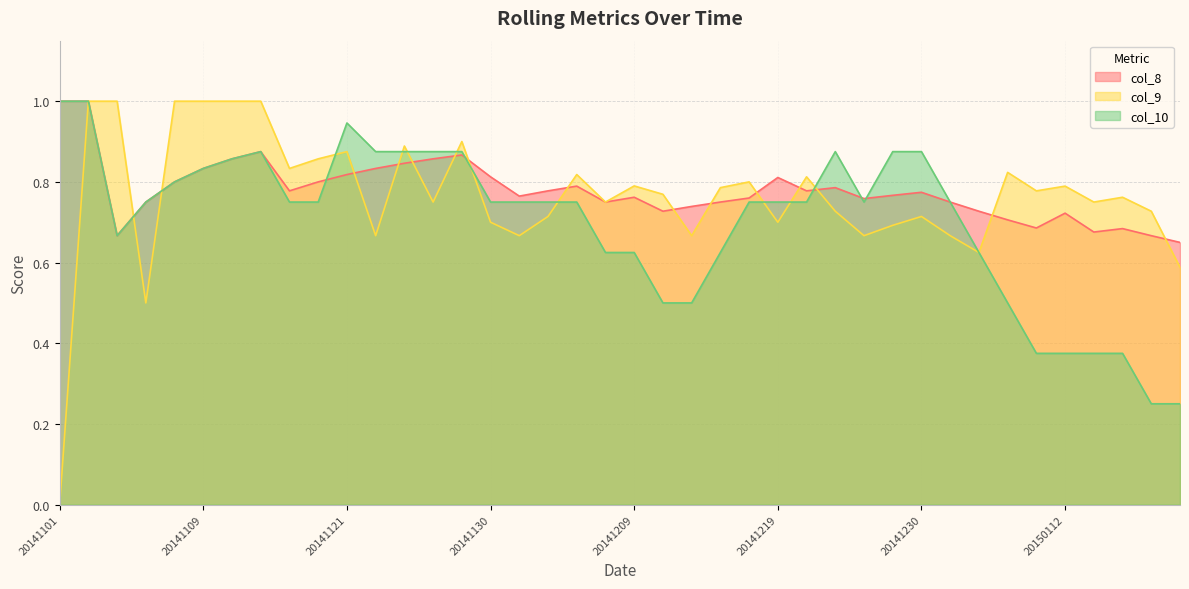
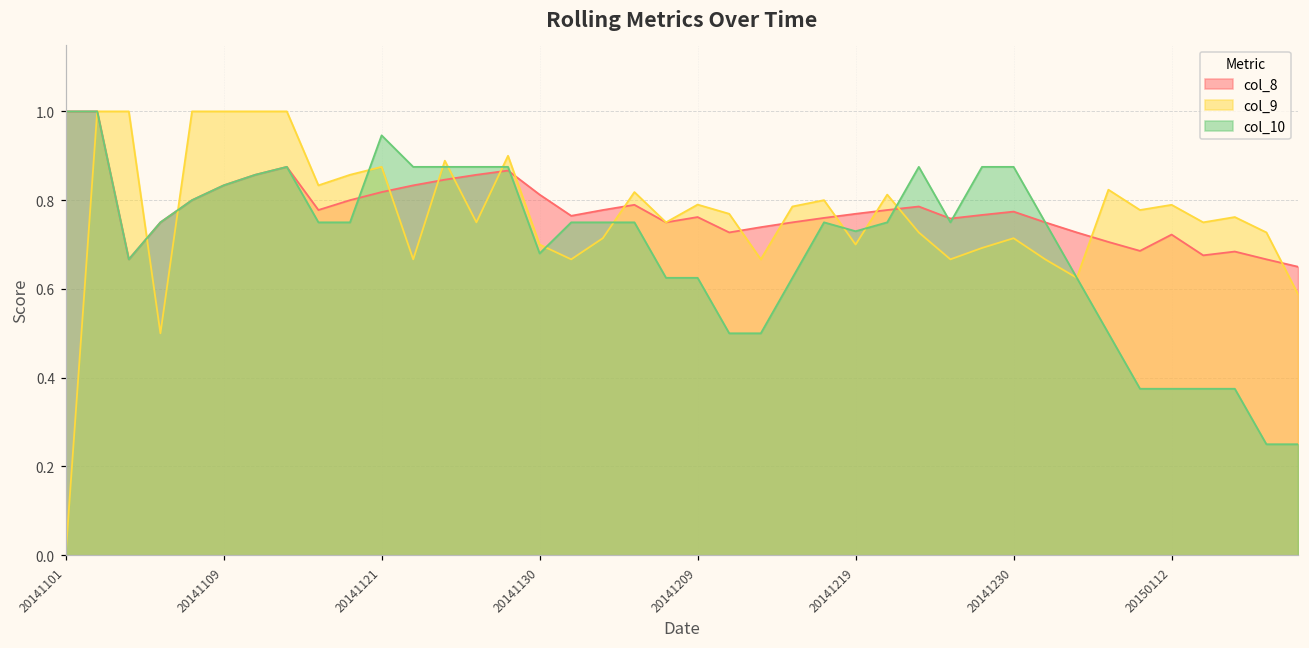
  {
    "col_8": {
      "20141121": 0.82,
      "20141130": 0.81,
      "20141209": 0.76,
-     "20141219": 0.81,
+     "20141219": 0.77,
      "20141230": 0.77,
      "20150112": 0.72
    },
    "col_9": {
      "20141101": 0.00,
      "20141109": 1.00,
      "20141121": 0.88,
      "20141130": 0.70,
      "20141209": 0.79,
      "20141219": 0.70,
      "20141230": 0.71,
      "20150112": 0.79
    },
    "col_10": {
      "20141121": 0.95,
-     "20141130": 0.75,
+     "20141130": 0.68,
      "20141209": 0.63,
-     "20141219": 0.75,
+     "20141219": 0.73,
      "20141230": 0.88,
      "20150112": 0.38
    }
  }
